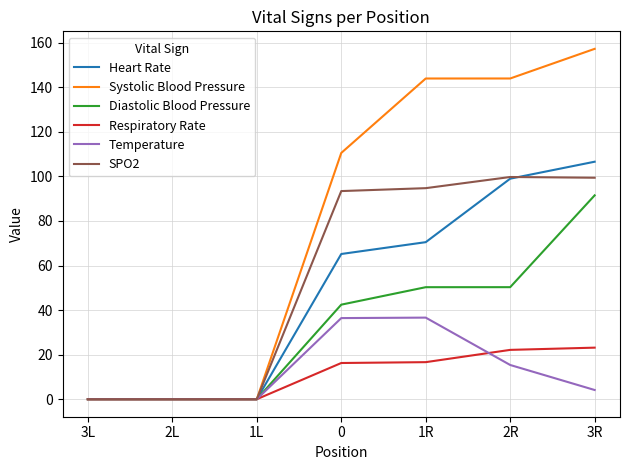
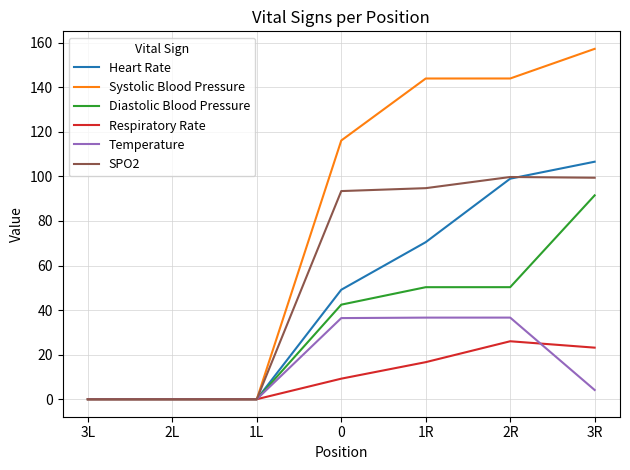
  {
    "Heart Rate": {
-     "0": 65,
+     "0": 49,
      "1R": 70,
      "3R": 107
    },
    "Systolic Blood Pressure": {
-     "0": 111,
+     "0": 116,
      "1R": 144,
      "2R": 144,
      "3R": 157
    },
    "Diastolic Blood Pressure": {
      "0": 42,
      "1R": 50,
      "2R": 50,
      "3R": 92
    },
    "Respiratory Rate": {
-     "0": 16,
+     "0": 9,
      "1R": 17,
-     "2R": 22,
+     "2R": 26,
      "3R": 23
    },
    "Temperature": {
      "0": 36,
      "1R": 37,
-     "2R": 15,
+     "2R": 37,
      "3R": 4
    },
    "SPO2": {
      "0": 93,
      "1R": 95,
      "3R": 99
    }
  }
